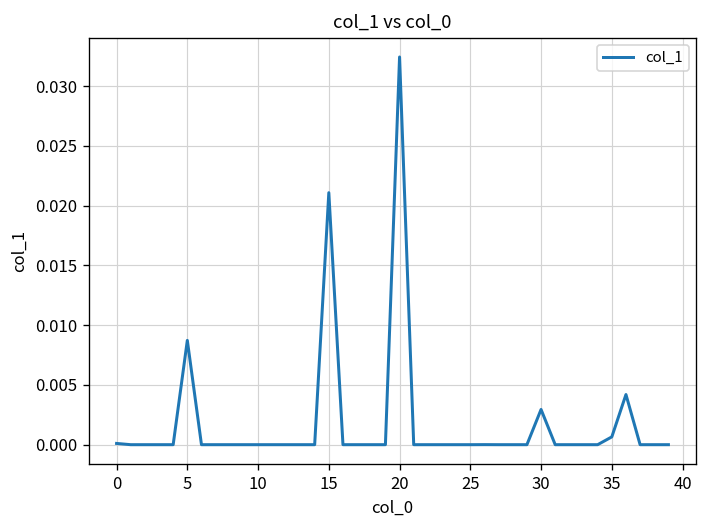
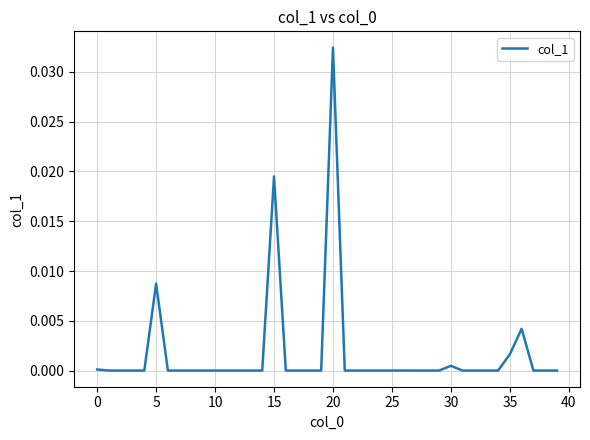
  {
    "0": 0.000,
    "5": 0.009,
    "10": 0.000,
-   "15": 0.021,
+   "15": 0.019,
    "20": 0.032,
    "25": 0.000,
-   "30": 0.003,
-   "35": 0.001
+   "30": 0.000,
+   "35": 0.002
  }
